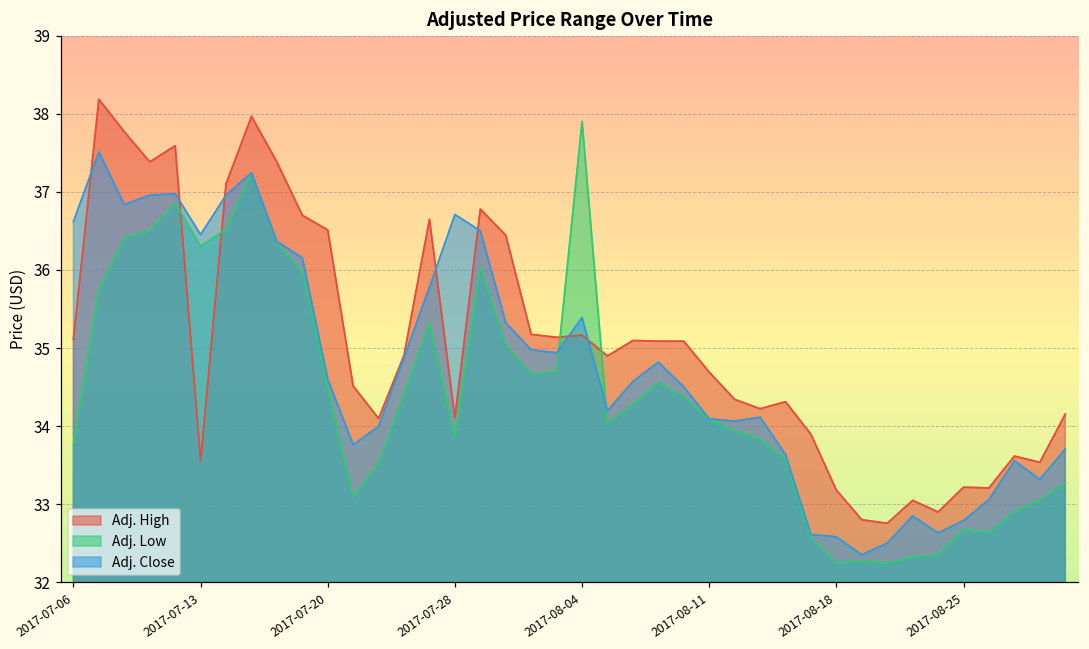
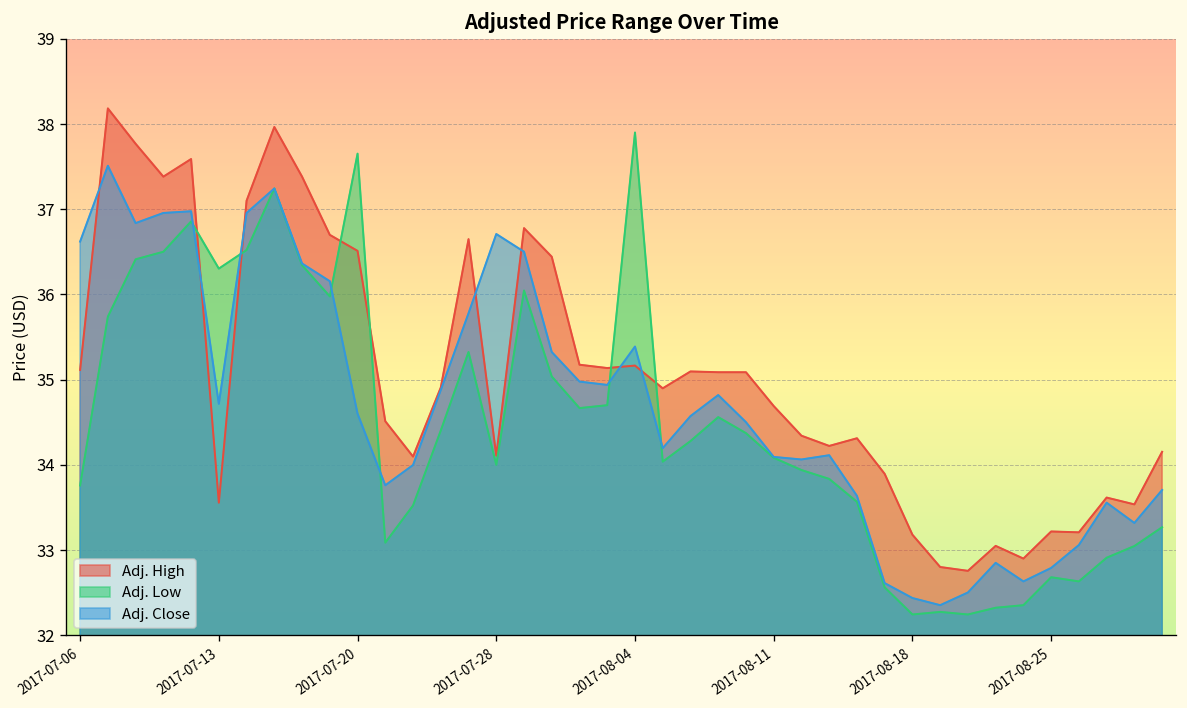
  {
    "Adj. High": {
      "2017-07-06": 35.1,
      "2017-07-13": 33.6,
      "2017-07-20": 36.5,
      "2017-07-28": 34.1,
      "2017-08-04": 35.2,
      "2017-08-11": 34.7,
      "2017-08-18": 33.2,
      "2017-08-25": 33.2
    },
    "Adj. Low": {
      "2017-07-06": 33.8,
      "2017-07-13": 36.3,
-     "2017-07-20": 34.5,
-     "2017-07-28": 33.9,
+     "2017-07-20": 37.7,
+     "2017-07-28": 34.0,
      "2017-08-04": 37.9,
      "2017-08-18": 32.2,
      "2017-08-25": 32.7
    },
    "Adj. Close": {
      "2017-07-06": 36.6,
-     "2017-07-13": 36.5,
+     "2017-07-13": 34.7,
      "2017-07-20": 34.6,
      "2017-07-28": 36.7,
      "2017-08-04": 35.4,
-     "2017-08-18": 32.6,
+     "2017-08-18": 32.4,
      "2017-08-25": 32.8
    }
  }
